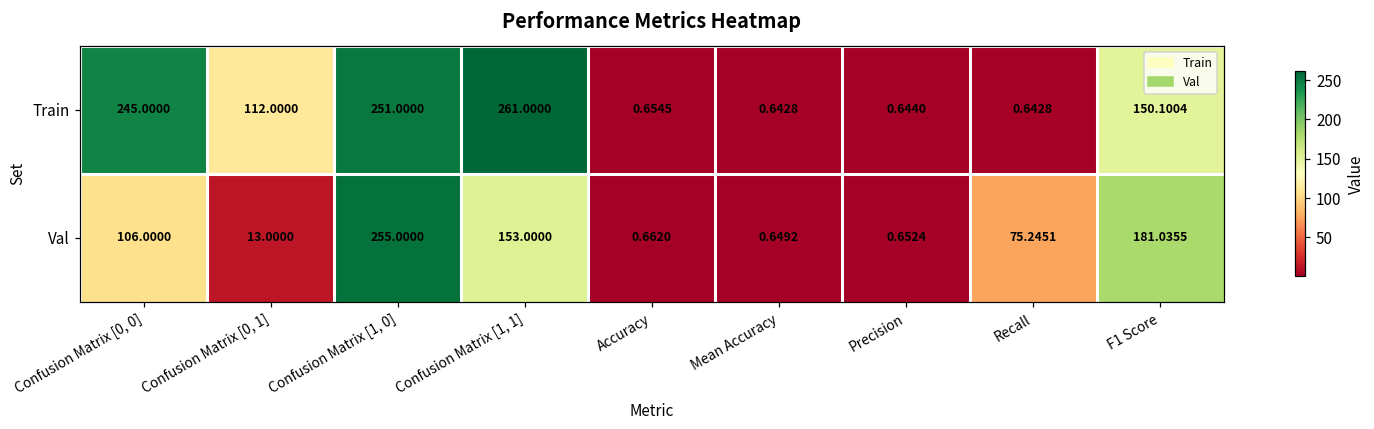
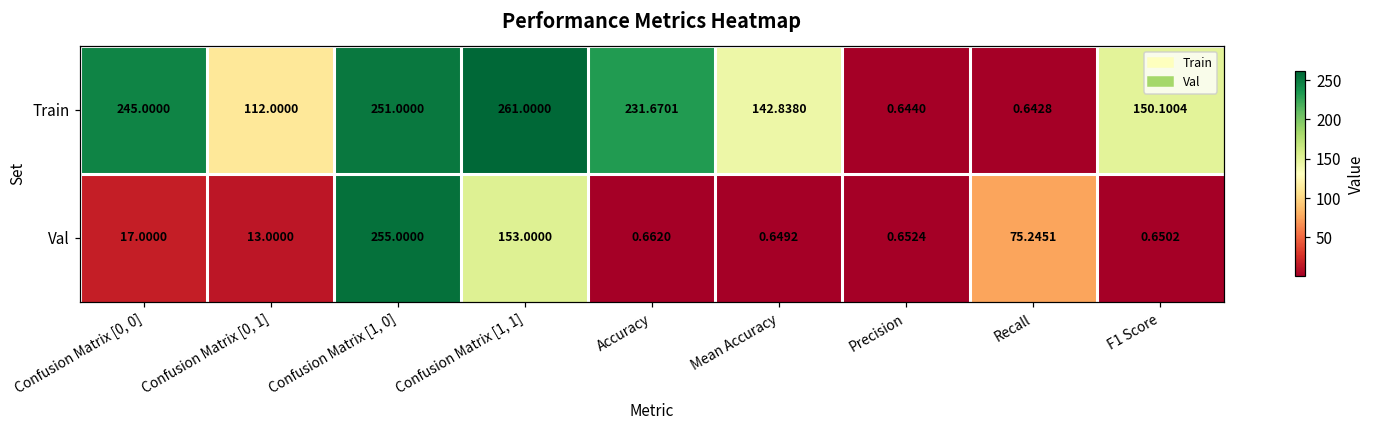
  {
    "Train": {
      "Confusion Matrix [0, 0]": 245.0000,
      "Confusion Matrix [0, 1]": 112.0000,
      "Confusion Matrix [1, 0]": 251.0000,
      "Confusion Matrix [1, 1]": 261.0000,
-     "Accuracy": 0.6545,
-     "Mean Accuracy": 0.6428,
+     "Accuracy": 231.6701,
+     "Mean Accuracy": 142.8380,
      "Precision": 0.6440,
      "Recall": 0.6428,
      "F1 Score": 150.1004
    },
    "Val": {
-     "Confusion Matrix [0, 0]": 106.0000,
+     "Confusion Matrix [0, 0]": 17.0000,
      "Confusion Matrix [0, 1]": 13.0000,
      "Confusion Matrix [1, 0]": 255.0000,
      "Confusion Matrix [1, 1]": 153.0000,
      "Accuracy": 0.6620,
      "Mean Accuracy": 0.6492,
      "Precision": 0.6524,
      "Recall": 75.2451,
-     "F1 Score": 181.0355
+     "F1 Score": 0.6502
    }
  }
